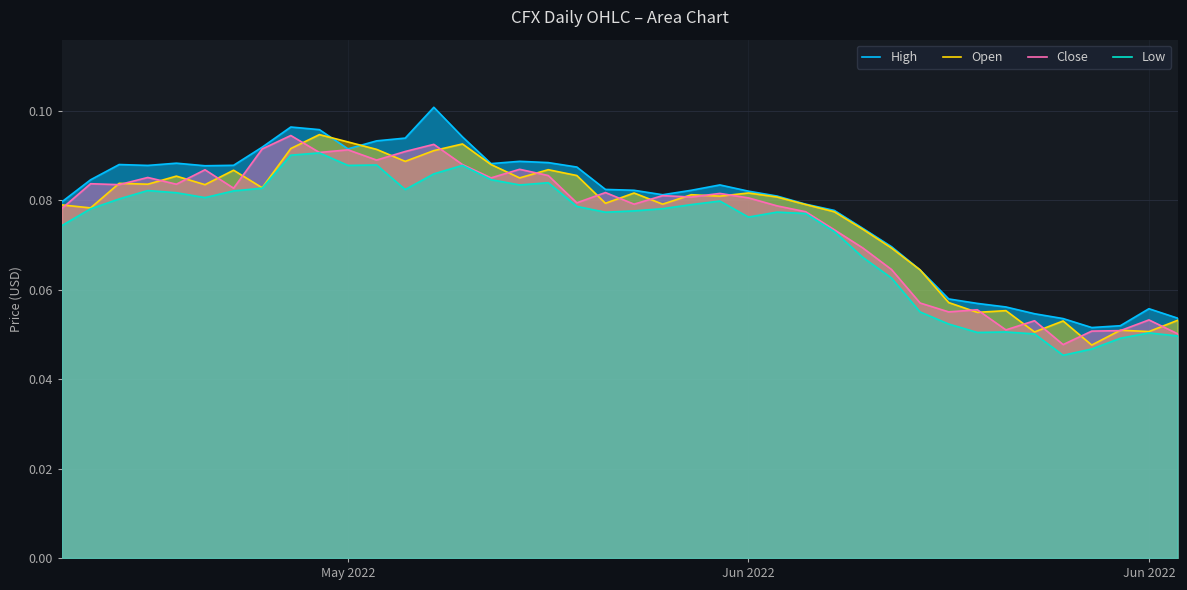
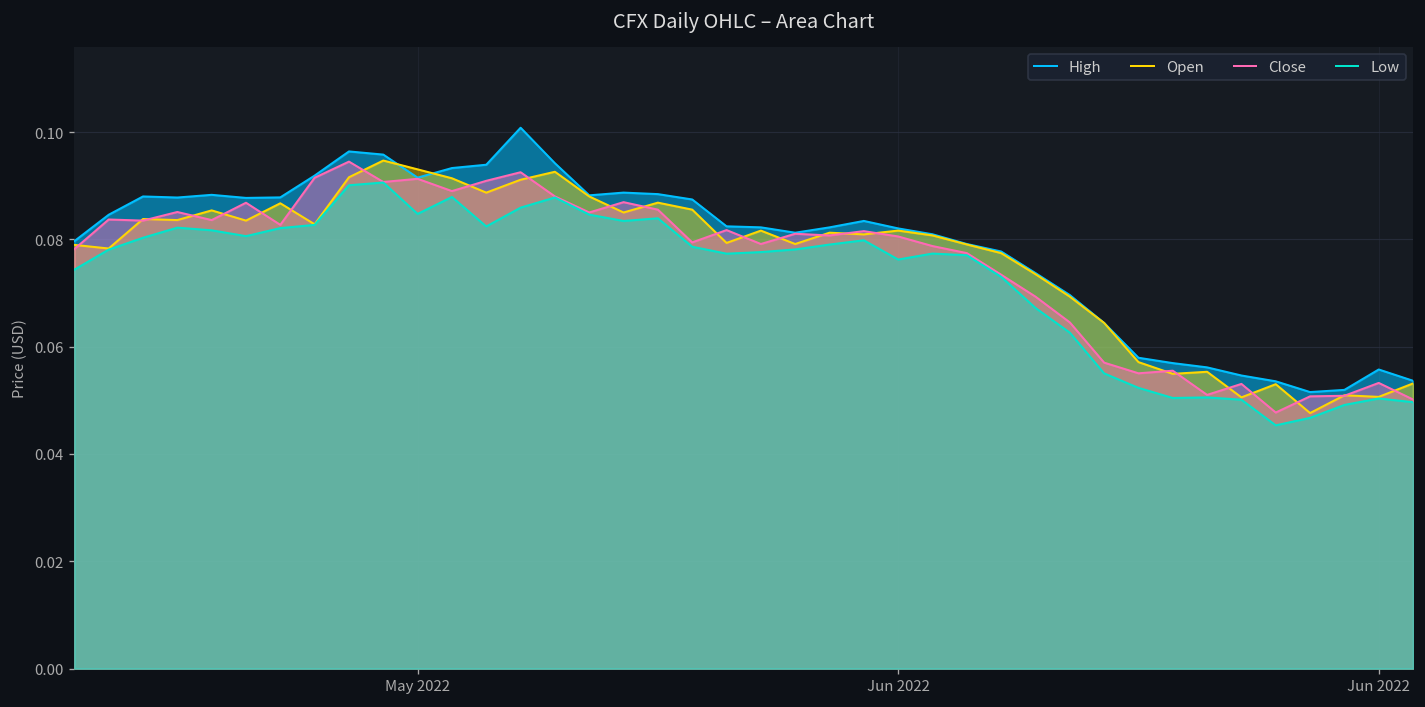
  {
    "Open": {
      "May 2022": 0.093
    },
    "Low": {
-     "May 2022": 0.088
+     "May 2022": 0.085
    }
  }
